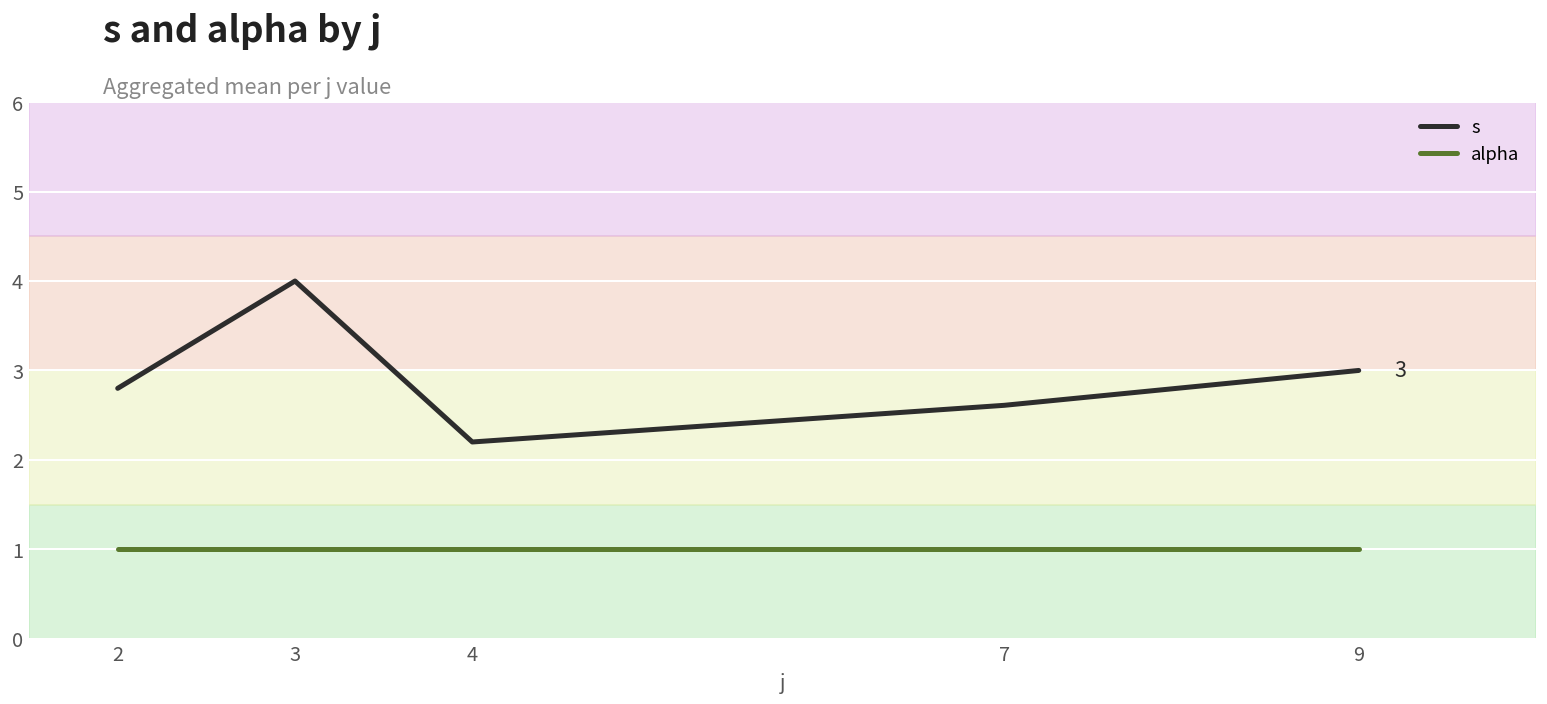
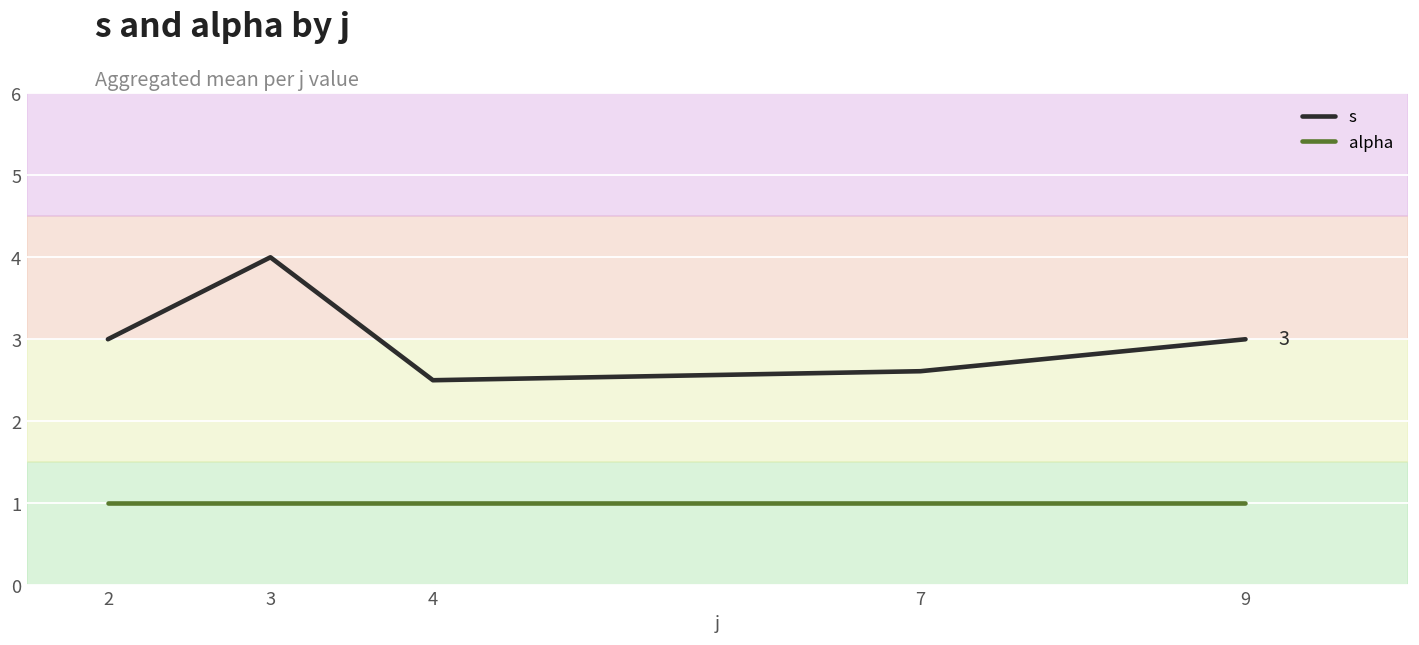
  {
    "s": {
-     "2": 2.8,
+     "2": 3.0,
      "3": 4.0,
-     "4": 2.2,
+     "4": 2.5,
      "7": 2.6
    },
    "alpha": {
      "2": 1.0,
      "3": 1.0,
      "4": 1.0,
      "7": 1.0,
      "9": 1.0
    }
  }
